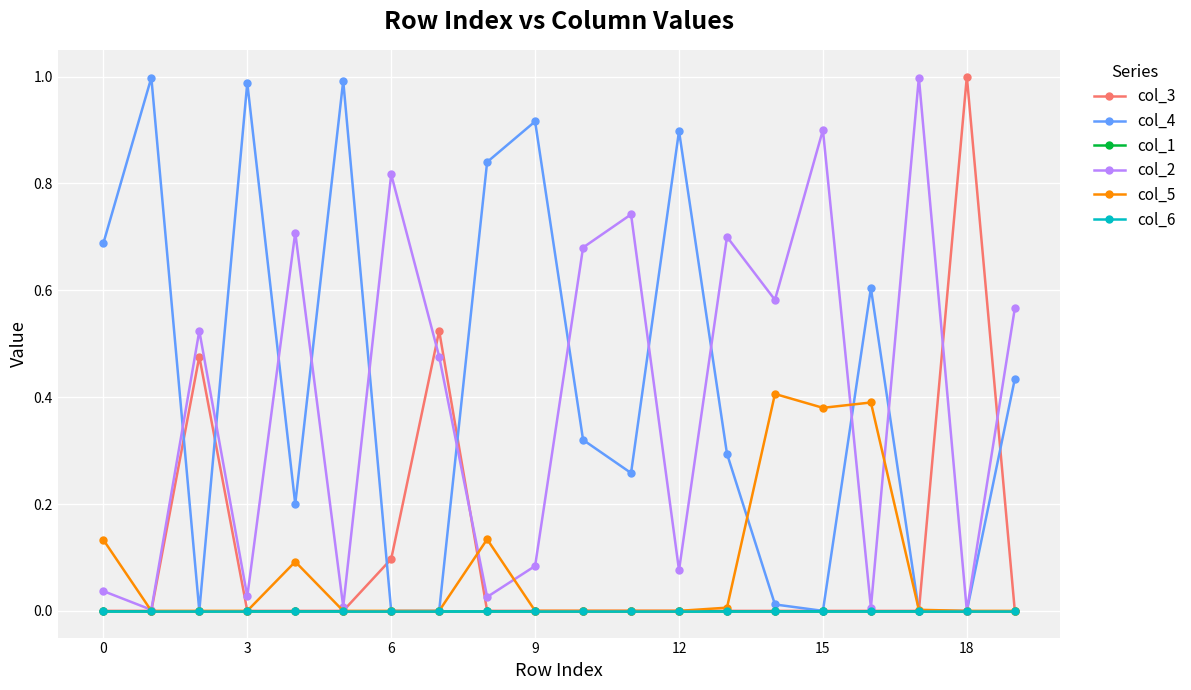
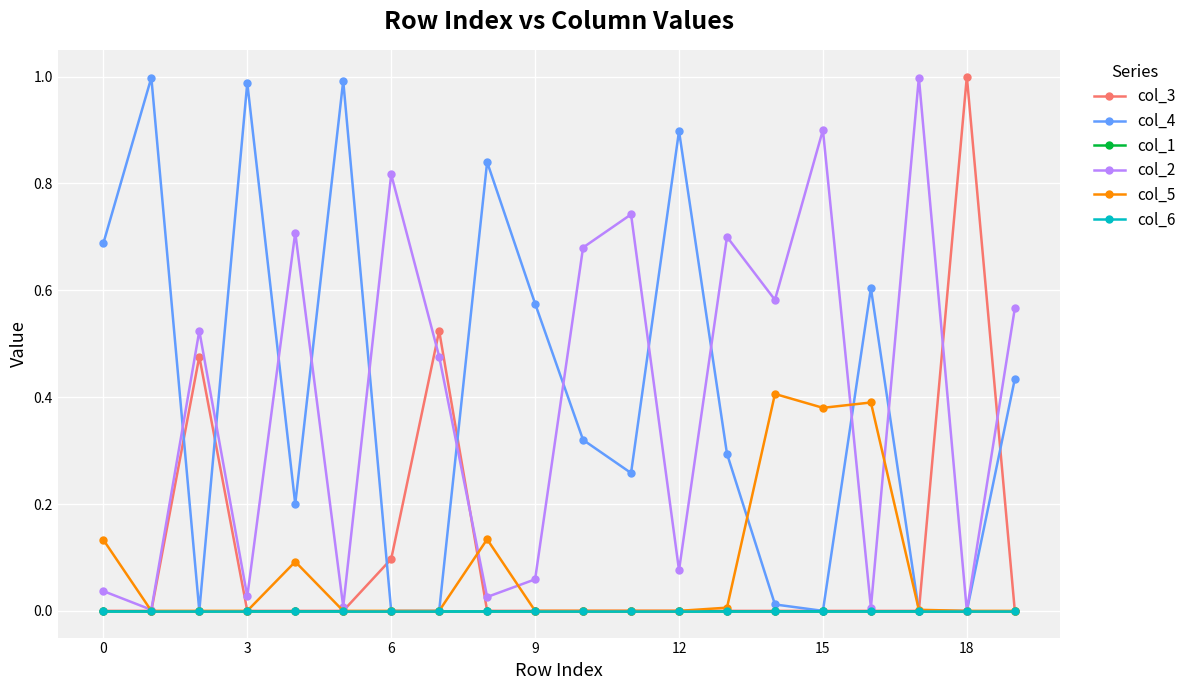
  {
    "col_3": {
      "6": 0.10,
      "18": 1.00
    },
    "col_4": {
      "0": 0.69,
      "3": 0.99,
-     "9": 0.92,
+     "9": 0.58,
      "12": 0.90
    },
    "col_2": {
      "0": 0.04,
      "3": 0.03,
      "6": 0.82,
-     "9": 0.08,
+     "9": 0.06,
      "12": 0.08,
      "15": 0.90
    },
    "col_5": {
      "0": 0.13,
      "15": 0.38
    }
  }
